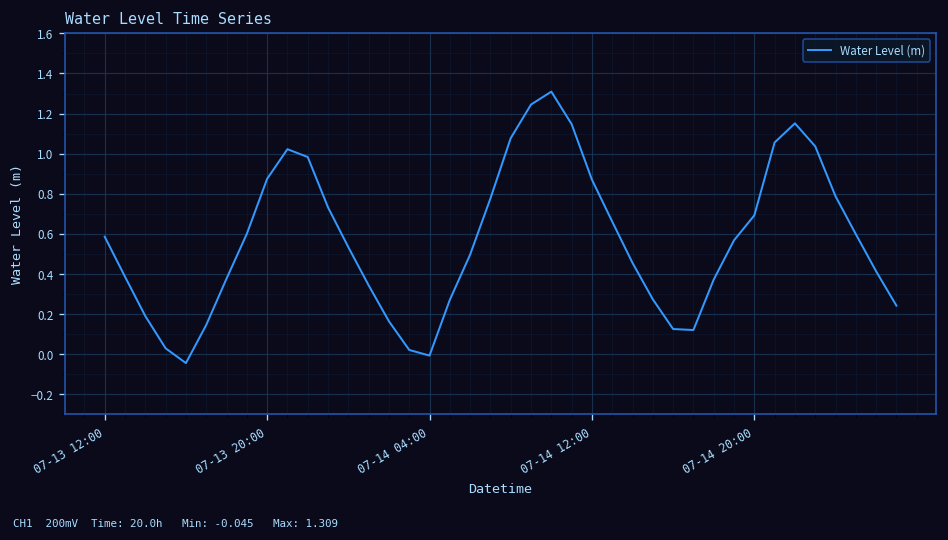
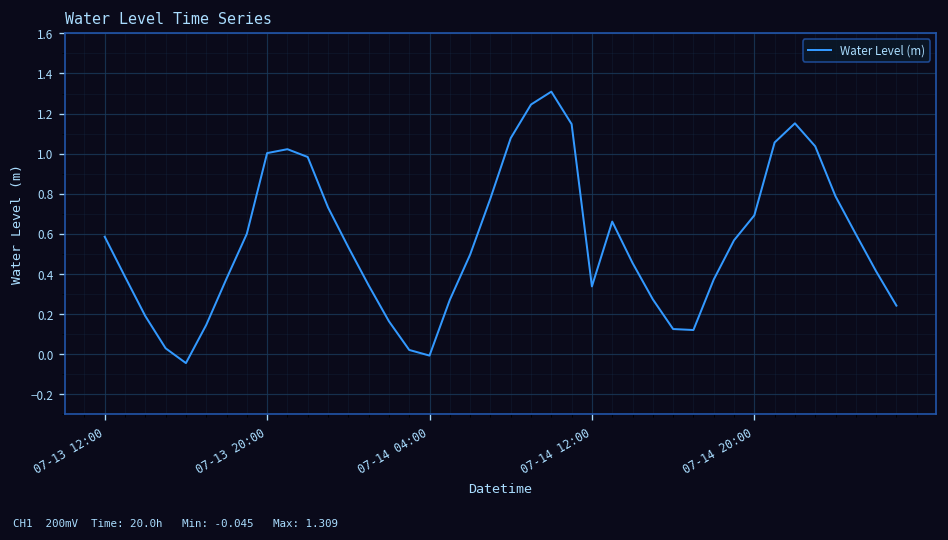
  {
    "07-13 12:00": 0.59,
-   "07-13 20:00": 0.87,
+   "07-13 20:00": 1.00,
    "07-14 04:00": -0.01,
-   "07-14 12:00": 0.87,
+   "07-14 12:00": 0.34,
    "07-14 20:00": 0.69
  }
